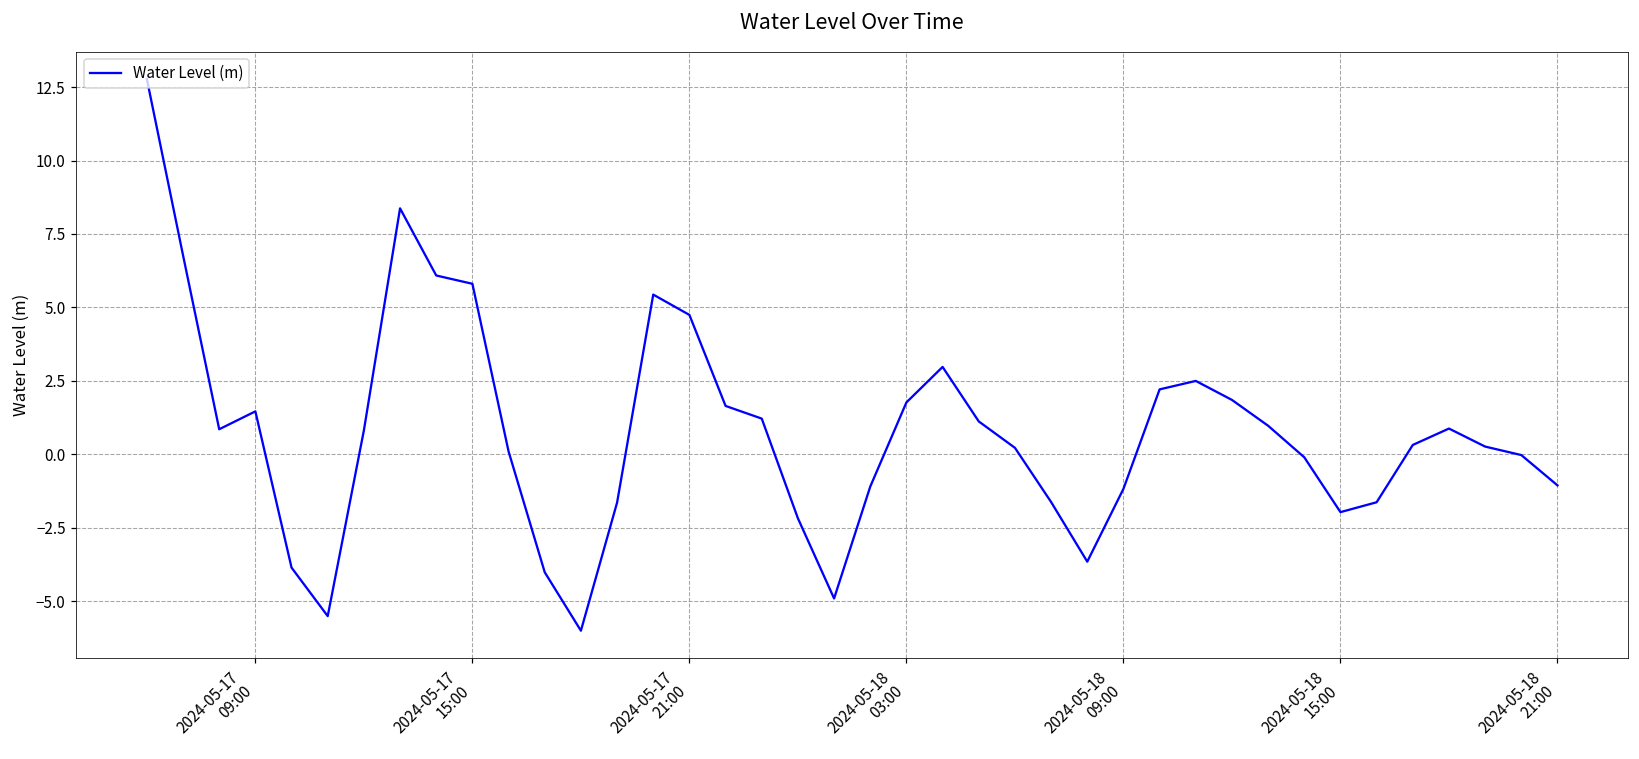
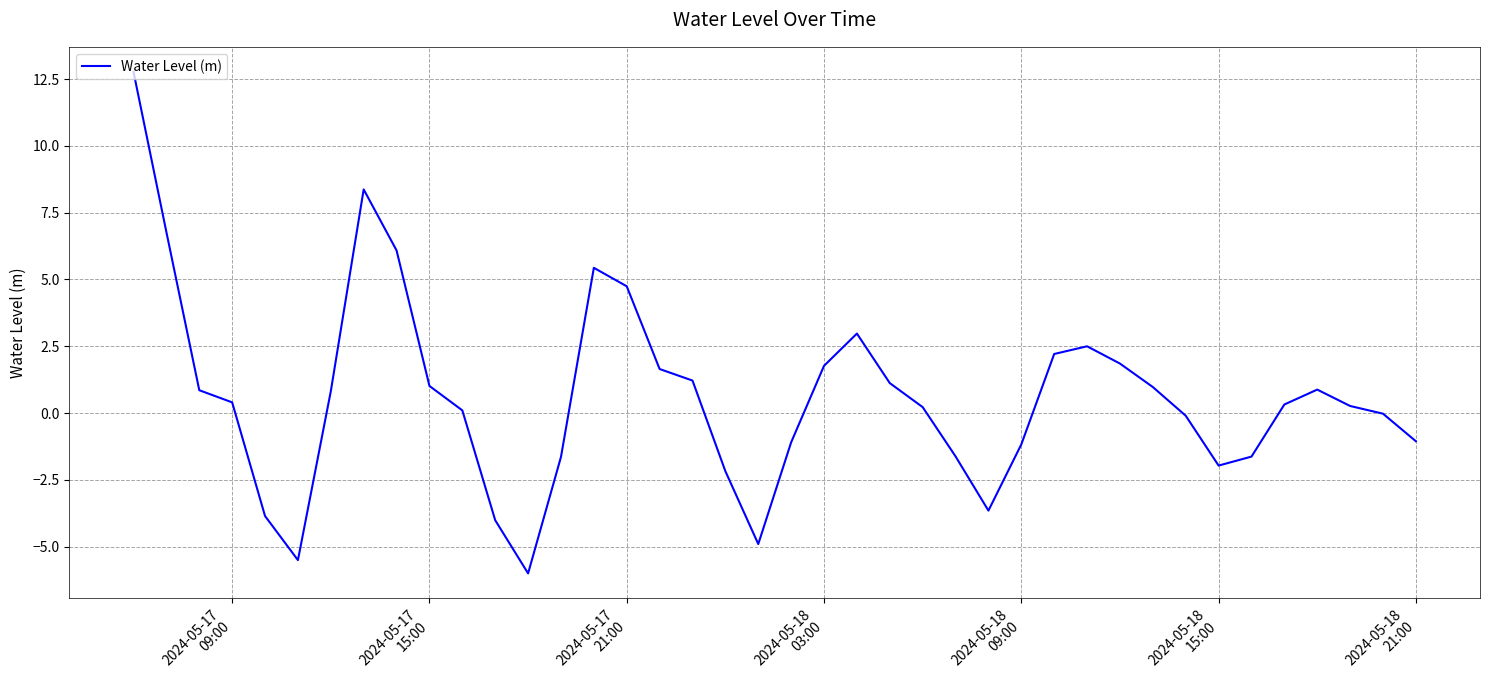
  {
-   "2024-05-17 09:00": 1.5,
-   "2024-05-17 15:00": 5.8,
+   "2024-05-17 09:00": 0.4,
+   "2024-05-17 15:00": 1.0,
    "2024-05-17 21:00": 4.7,
    "2024-05-18 03:00": 1.8,
    "2024-05-18 09:00": -1.2,
    "2024-05-18 15:00": -2.0,
    "2024-05-18 21:00": -1.1
  }
